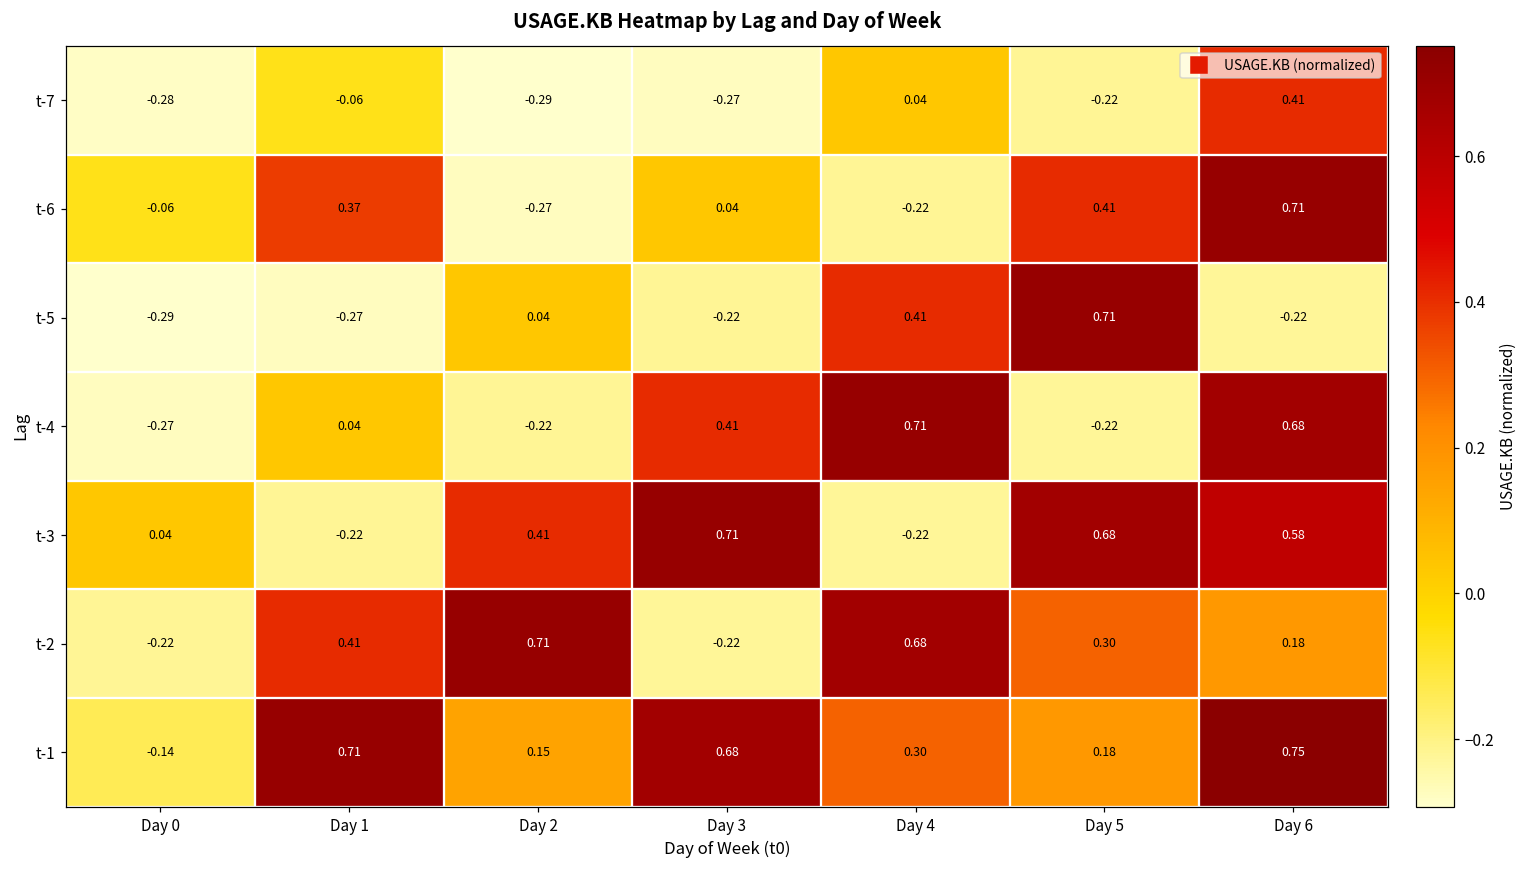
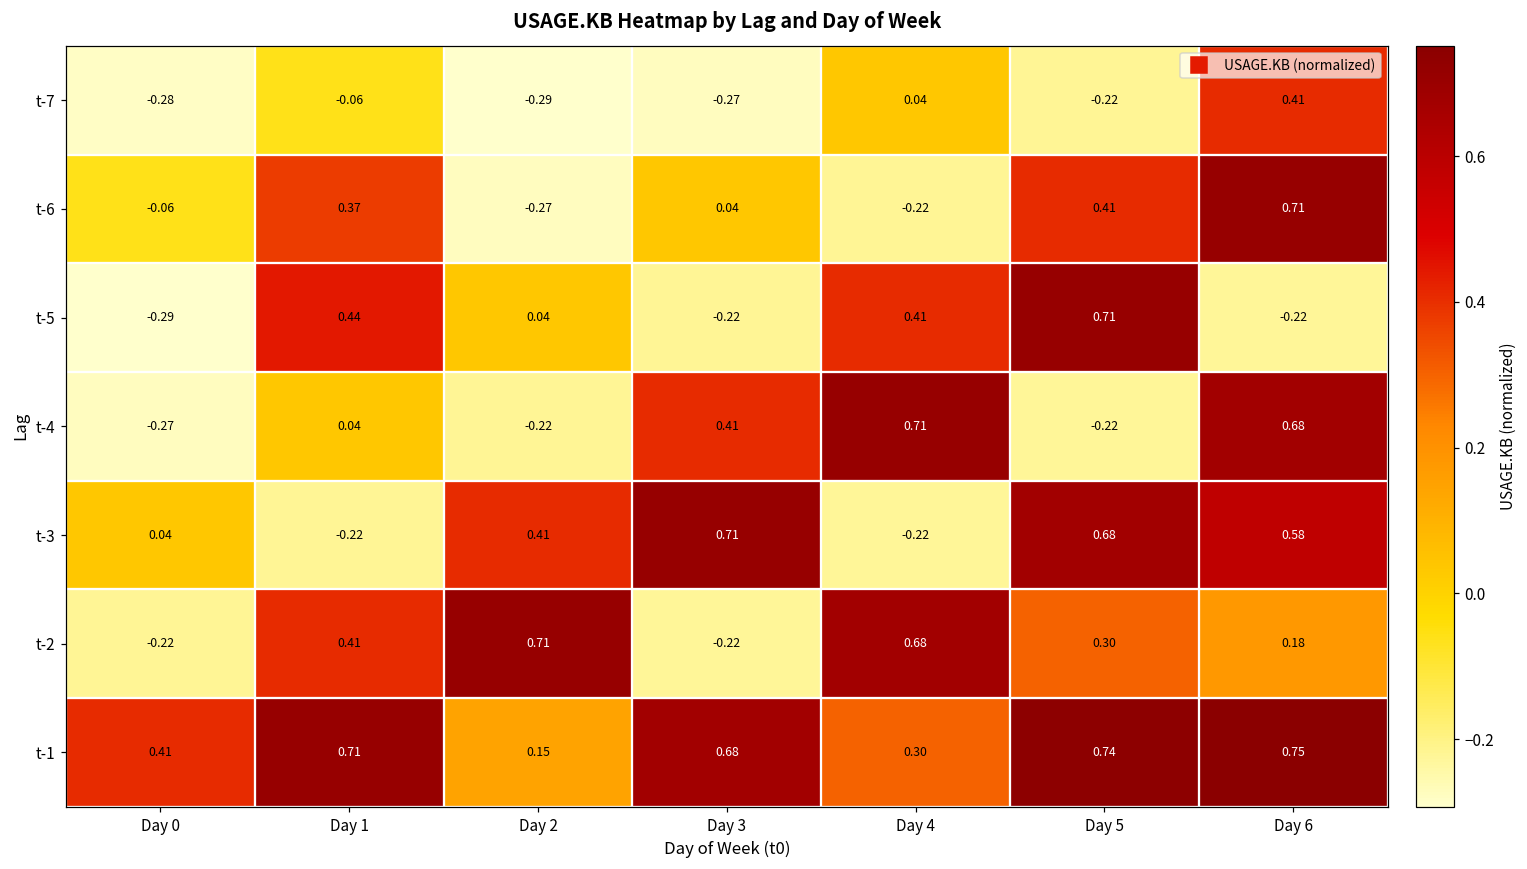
  {
    "t-7": {
      "Day 0": -0.28,
      "Day 1": -0.06,
      "Day 2": -0.29,
      "Day 3": -0.27,
      "Day 4": 0.04,
      "Day 5": -0.22,
      "Day 6": 0.41
    },
    "t-6": {
      "Day 0": -0.06,
      "Day 1": 0.37,
      "Day 2": -0.27,
      "Day 3": 0.04,
      "Day 4": -0.22,
      "Day 5": 0.41,
      "Day 6": 0.71
    },
    "t-5": {
      "Day 0": -0.29,
-     "Day 1": -0.27,
+     "Day 1": 0.44,
      "Day 2": 0.04,
      "Day 3": -0.22,
      "Day 4": 0.41,
      "Day 5": 0.71,
      "Day 6": -0.22
    },
    "t-4": {
      "Day 0": -0.27,
      "Day 1": 0.04,
      "Day 2": -0.22,
      "Day 3": 0.41,
      "Day 4": 0.71,
      "Day 5": -0.22,
      "Day 6": 0.68
    },
    "t-3": {
      "Day 0": 0.04,
      "Day 1": -0.22,
      "Day 2": 0.41,
      "Day 3": 0.71,
      "Day 4": -0.22,
      "Day 5": 0.68,
      "Day 6": 0.58
    },
    "t-2": {
      "Day 0": -0.22,
      "Day 1": 0.41,
      "Day 2": 0.71,
      "Day 3": -0.22,
      "Day 4": 0.68,
      "Day 5": 0.30,
      "Day 6": 0.18
    },
    "t-1": {
-     "Day 0": -0.14,
+     "Day 0": 0.41,
      "Day 1": 0.71,
      "Day 2": 0.15,
      "Day 3": 0.68,
      "Day 4": 0.30,
-     "Day 5": 0.18,
+     "Day 5": 0.74,
      "Day 6": 0.75
    }
  }
